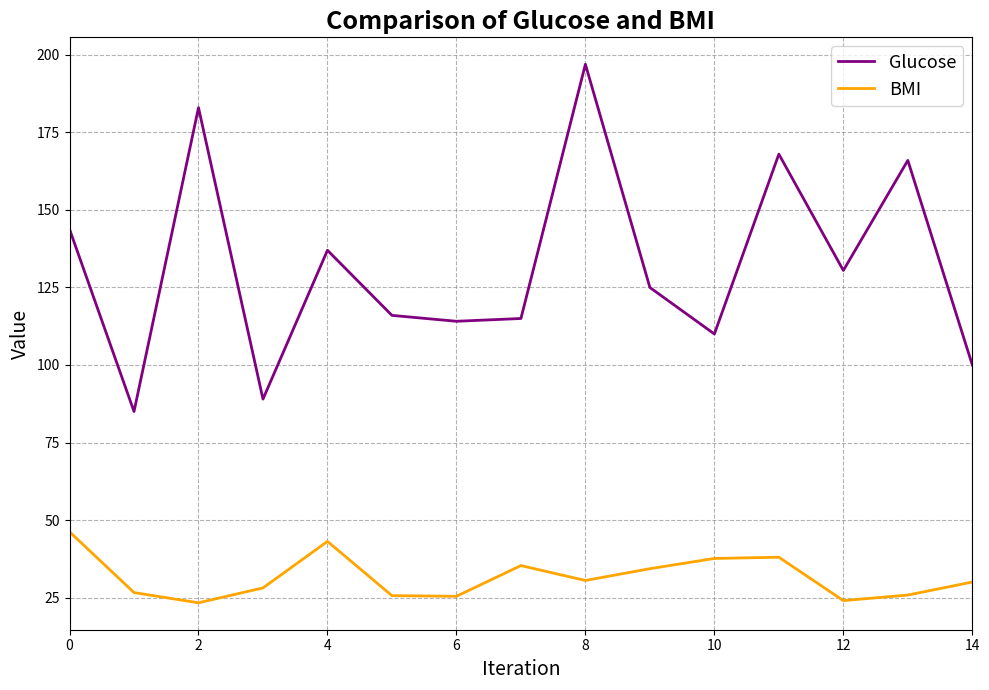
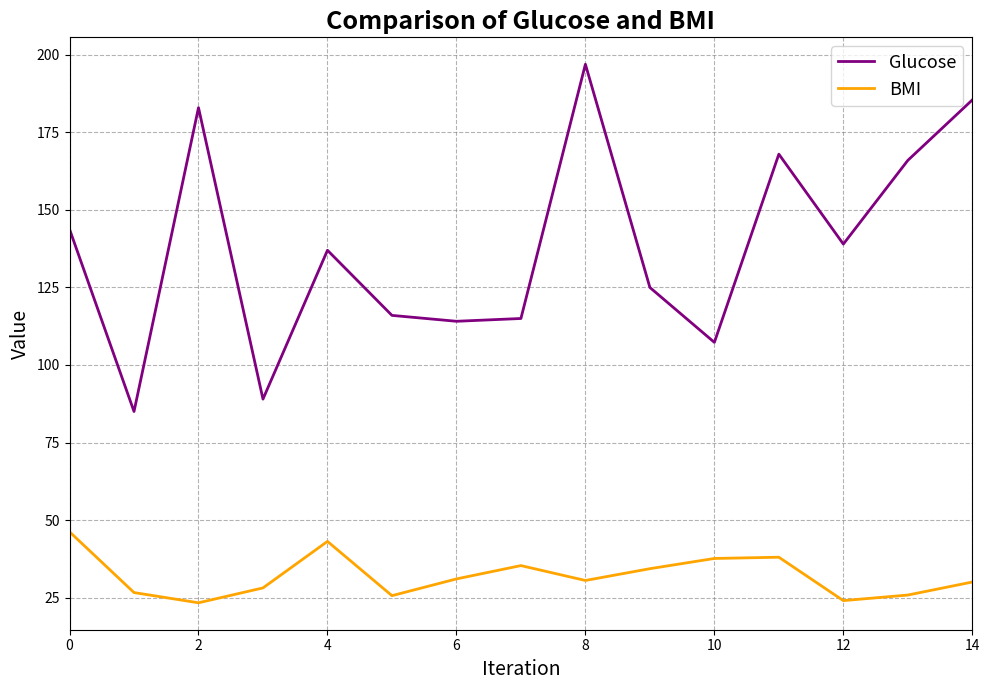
  {
    "Glucose": {
      "0": 144,
      "2": 183,
      "4": 137,
      "6": 114,
      "8": 197,
-     "10": 110,
-     "12": 131,
-     "14": 100
+     "10": 107,
+     "12": 139,
+     "14": 186
    },
    "BMI": {
      "0": 46,
      "2": 23,
      "4": 43,
-     "6": 25,
+     "6": 31,
      "8": 31,
      "10": 38,
      "12": 24,
      "14": 30
    }
  }
